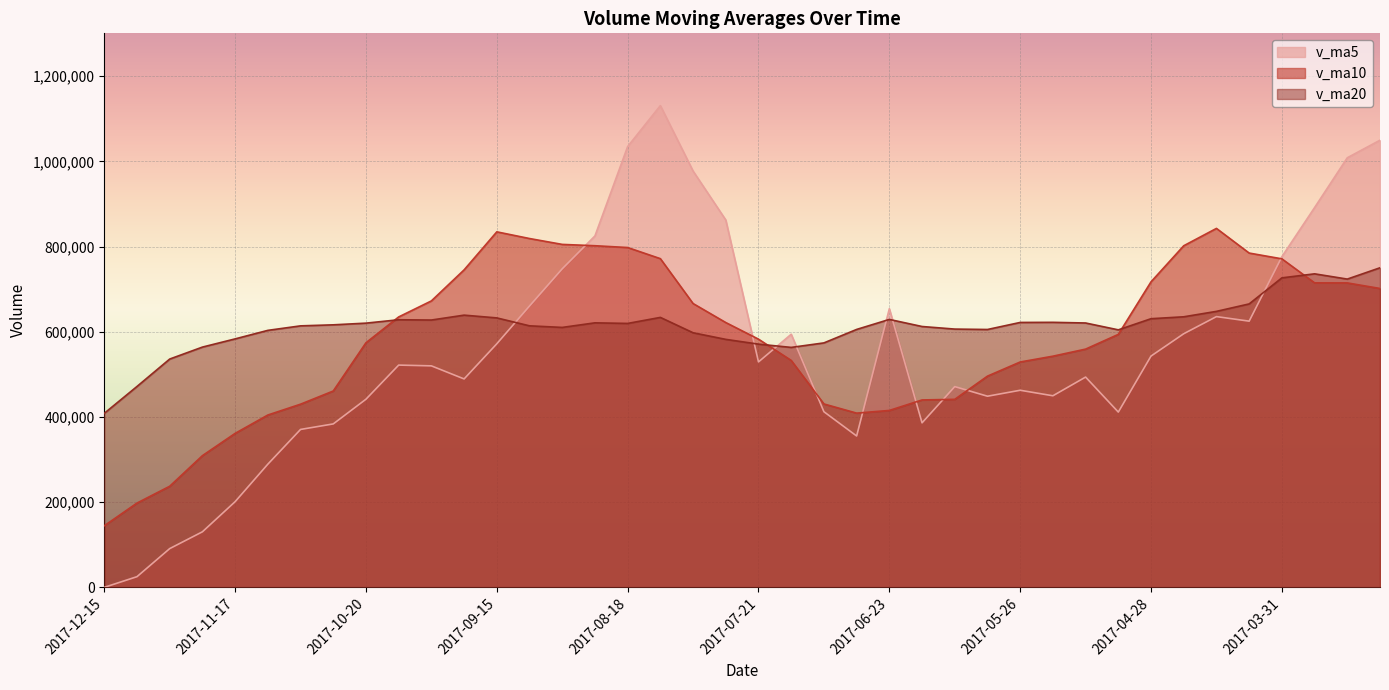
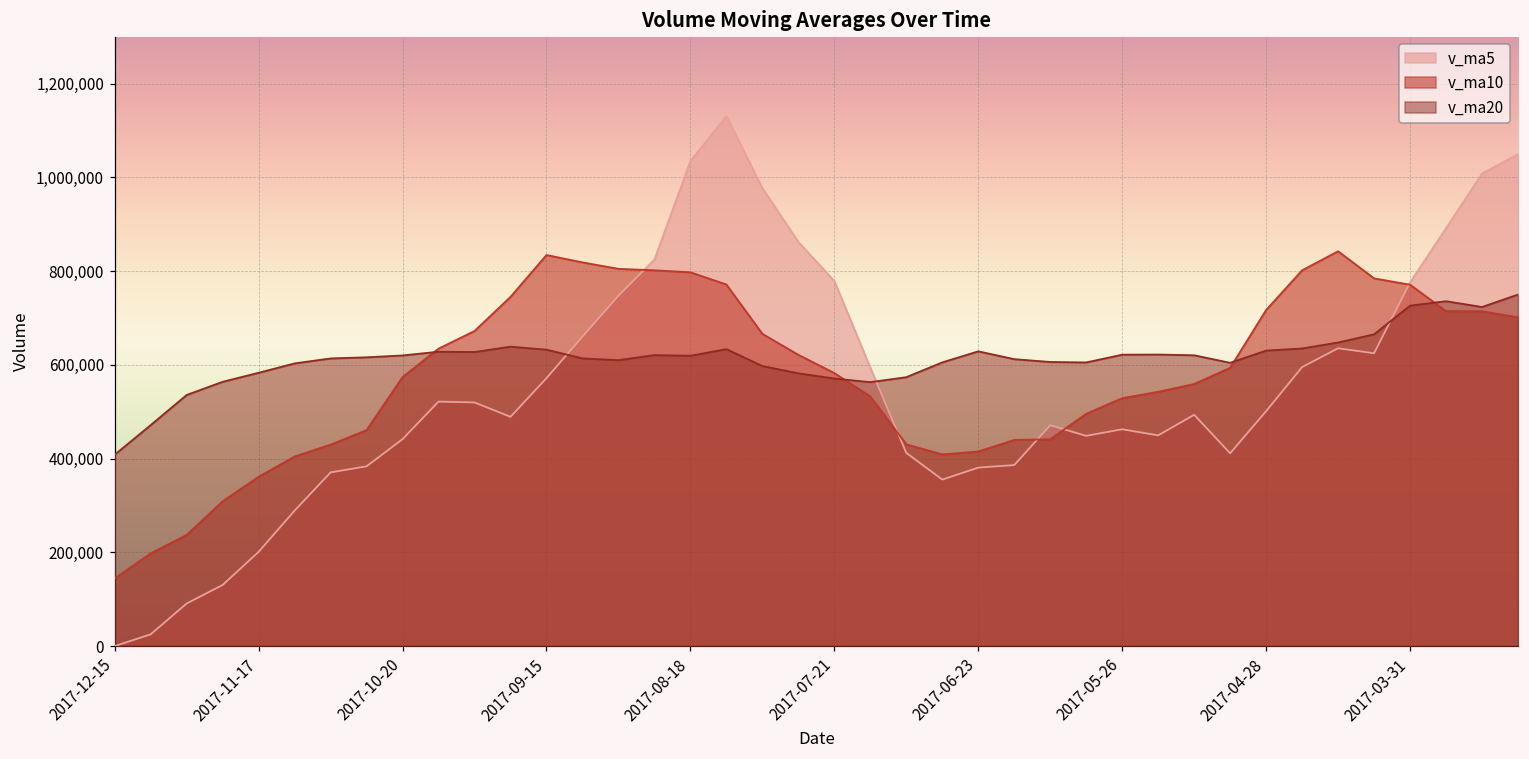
  {
    "v_ma5": {
      "2017-12-15": "0",
      "2017-11-17": "200,000",
      "2017-10-20": "440,000",
      "2017-09-15": "570,000",
      "2017-08-18": "1,030,000",
-     "2017-07-21": "530,000",
-     "2017-06-23": "650,000",
+     "2017-07-21": "780,000",
+     "2017-06-23": "380,000",
      "2017-05-26": "460,000",
-     "2017-04-28": "540,000"
+     "2017-04-28": "500,000"
    }
  }
